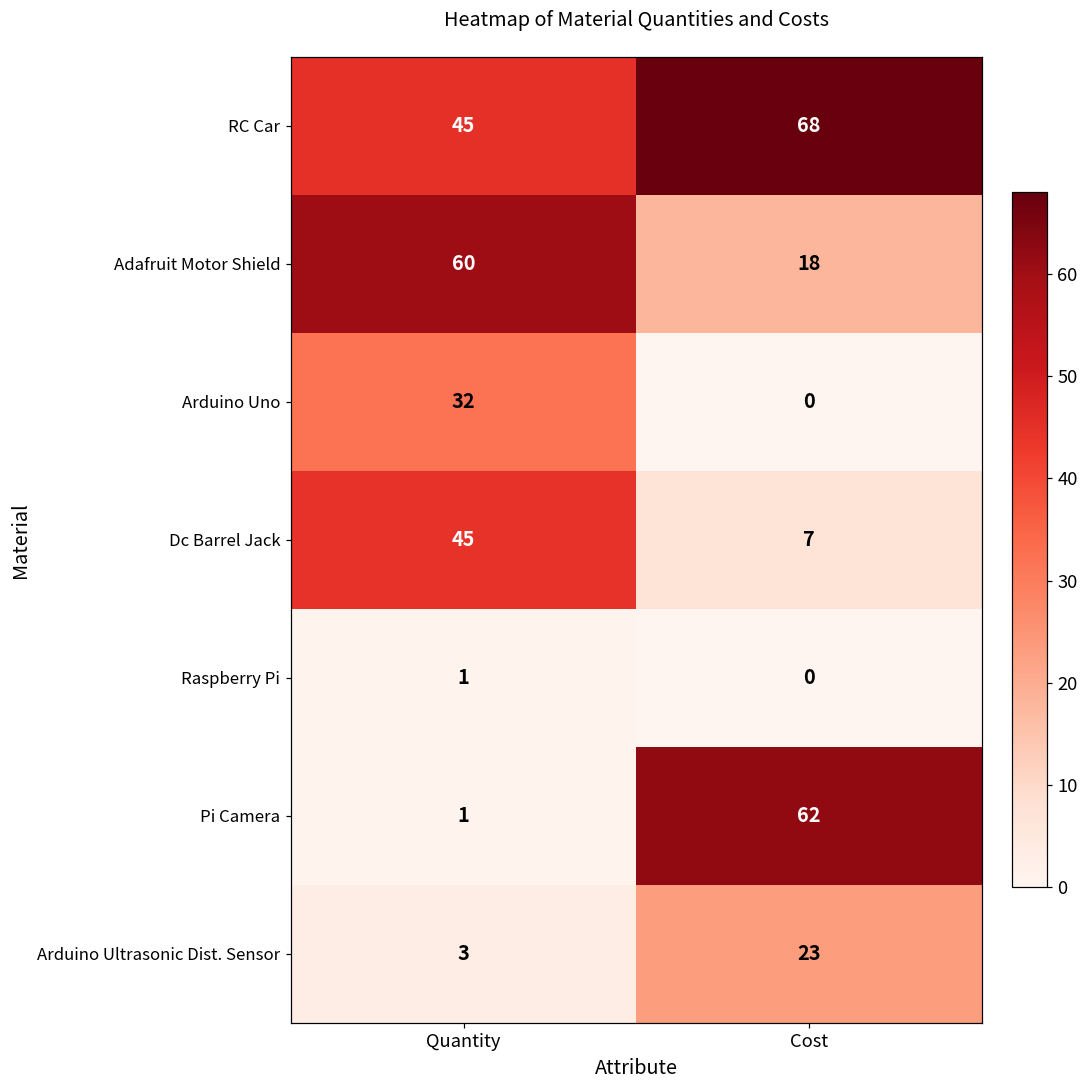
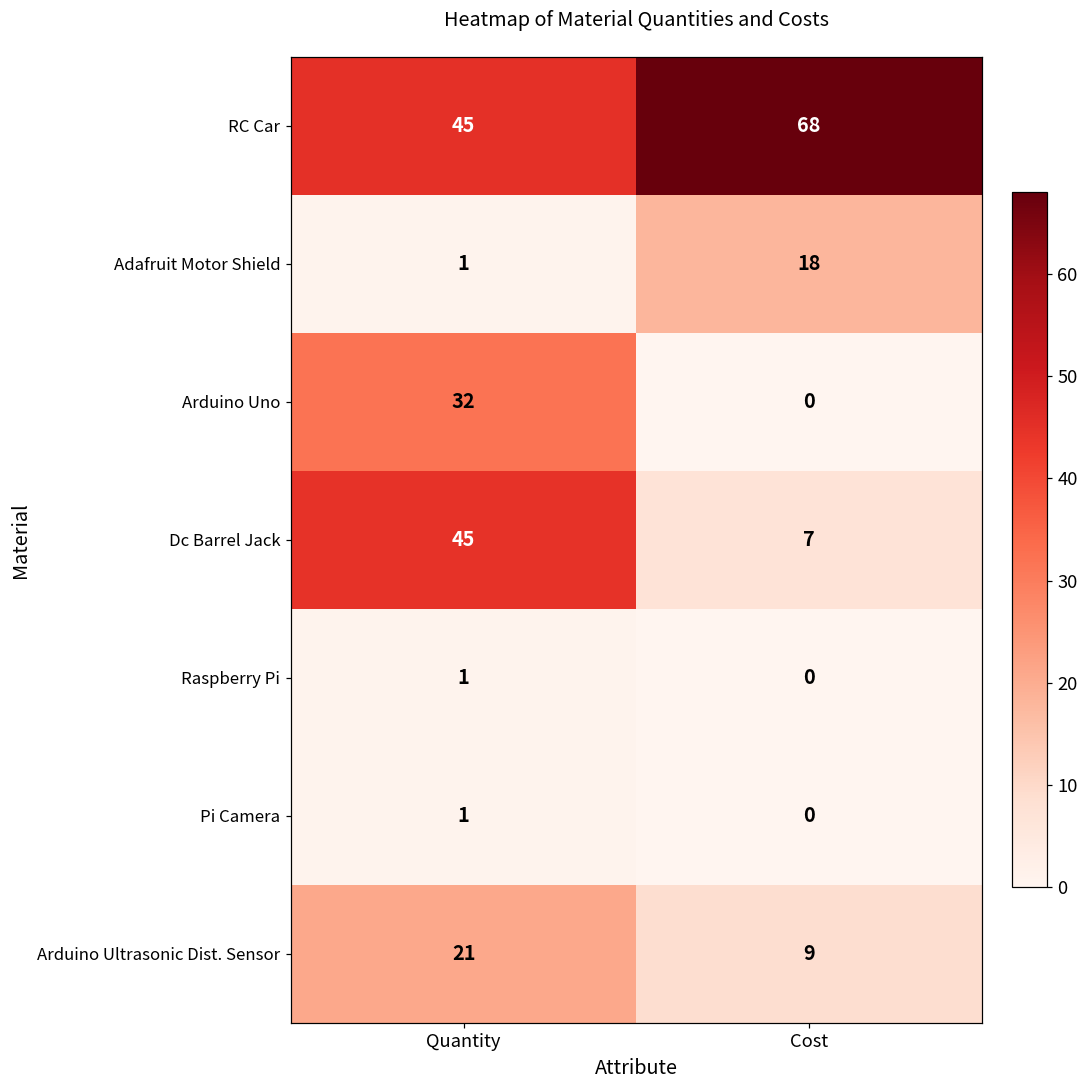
  {
    "RC Car": {
      "Quantity": 45,
      "Cost": 68
    },
    "Adafruit Motor Shield": {
-     "Quantity": 60,
+     "Quantity": 1,
      "Cost": 18
    },
    "Arduino Uno": {
      "Quantity": 32,
      "Cost": 0
    },
    "Dc Barrel Jack": {
      "Quantity": 45,
      "Cost": 7
    },
    "Raspberry Pi": {
      "Quantity": 1,
      "Cost": 0
    },
    "Pi Camera": {
      "Quantity": 1,
-     "Cost": 62
+     "Cost": 0
    },
    "Arduino Ultrasonic Dist. Sensor": {
-     "Quantity": 3,
-     "Cost": 23
+     "Quantity": 21,
+     "Cost": 9
    }
  }
